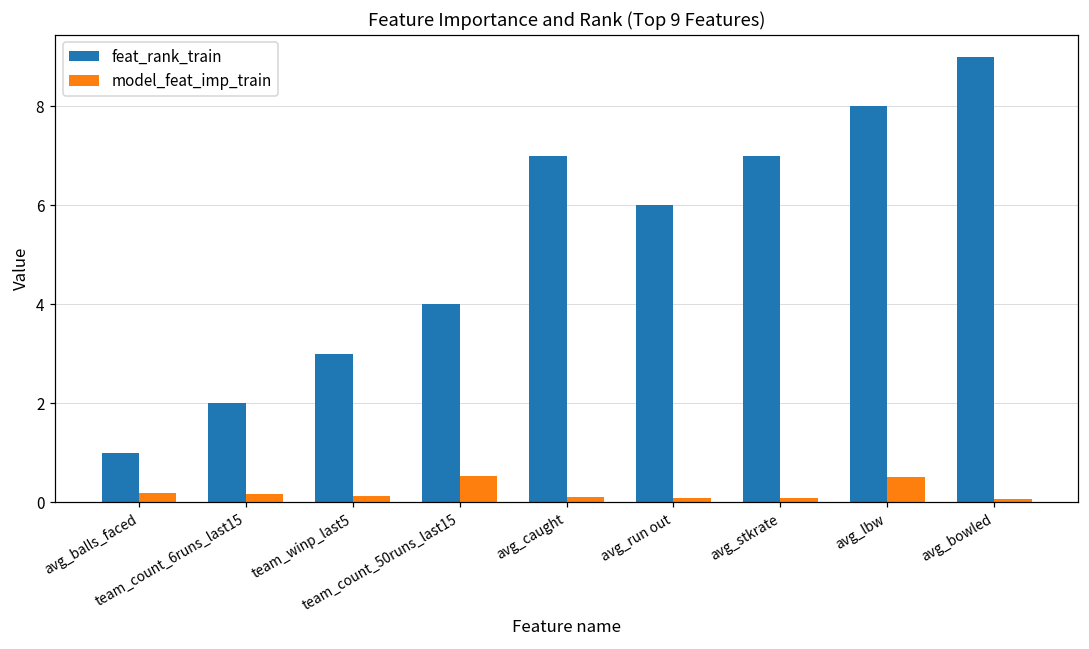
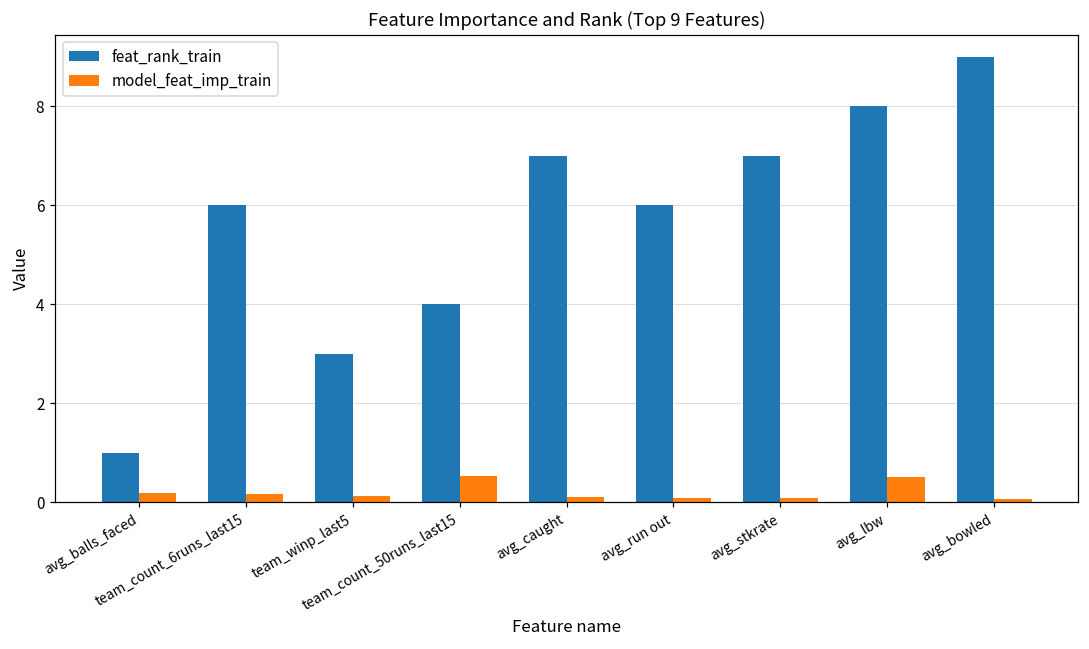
  {
    "feat_rank_train": {
      "avg_balls_faced": 1,
-     "team_count_6runs_last15": 2,
+     "team_count_6runs_last15": 6,
      "team_winp_last5": 3,
      "team_count_50runs_last15": 4,
      "avg_caught": 7,
      "avg_run out": 6,
      "avg_stkrate": 7,
      "avg_lbw": 8,
      "avg_bowled": 9
    },
    "model_feat_imp_train": {
      "avg_balls_faced": 0.2,
      "team_count_6runs_last15": 0.2,
      "team_winp_last5": 0.1,
      "team_count_50runs_last15": 0.5,
      "avg_caught": 0.1,
      "avg_run out": 0.1,
      "avg_stkrate": 0.1,
      "avg_lbw": 0.5
    }
  }
